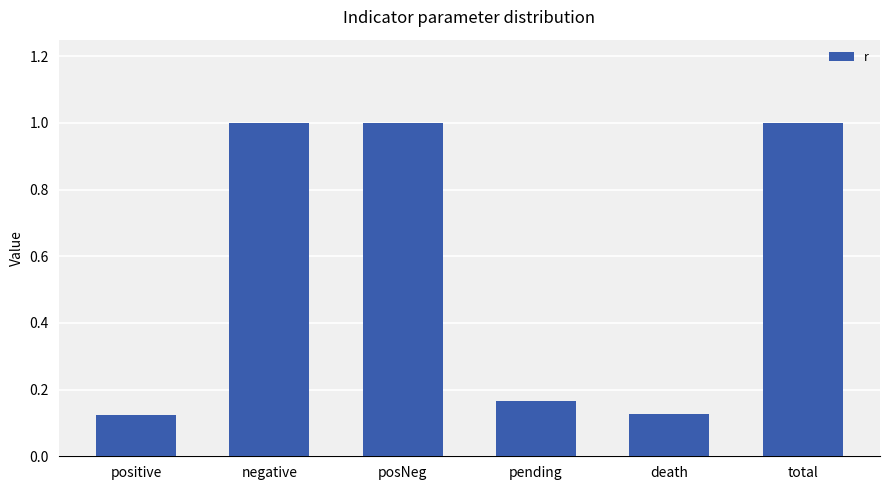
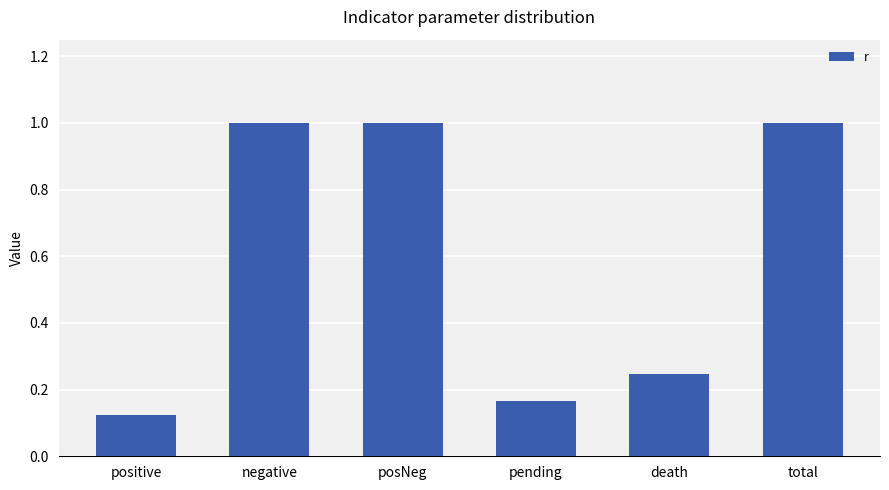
  {
    "positive": 0.12,
    "negative": 1.00,
    "posNeg": 1.00,
    "pending": 0.17,
-   "death": 0.13,
+   "death": 0.25,
    "total": 1.00
  }
